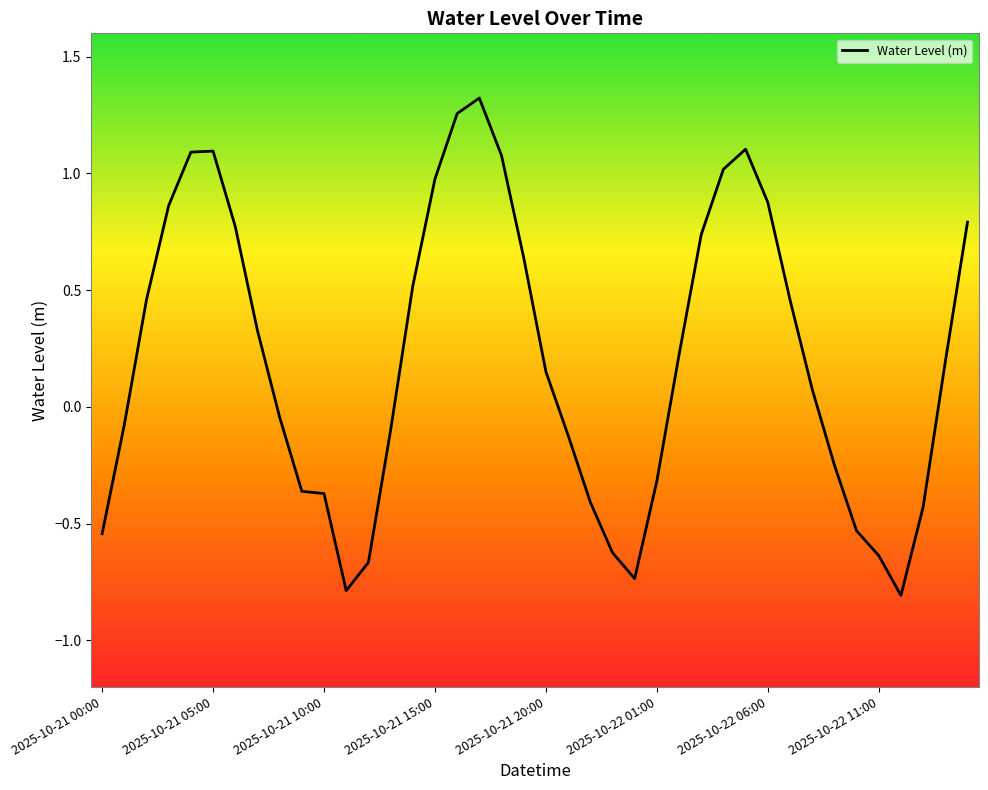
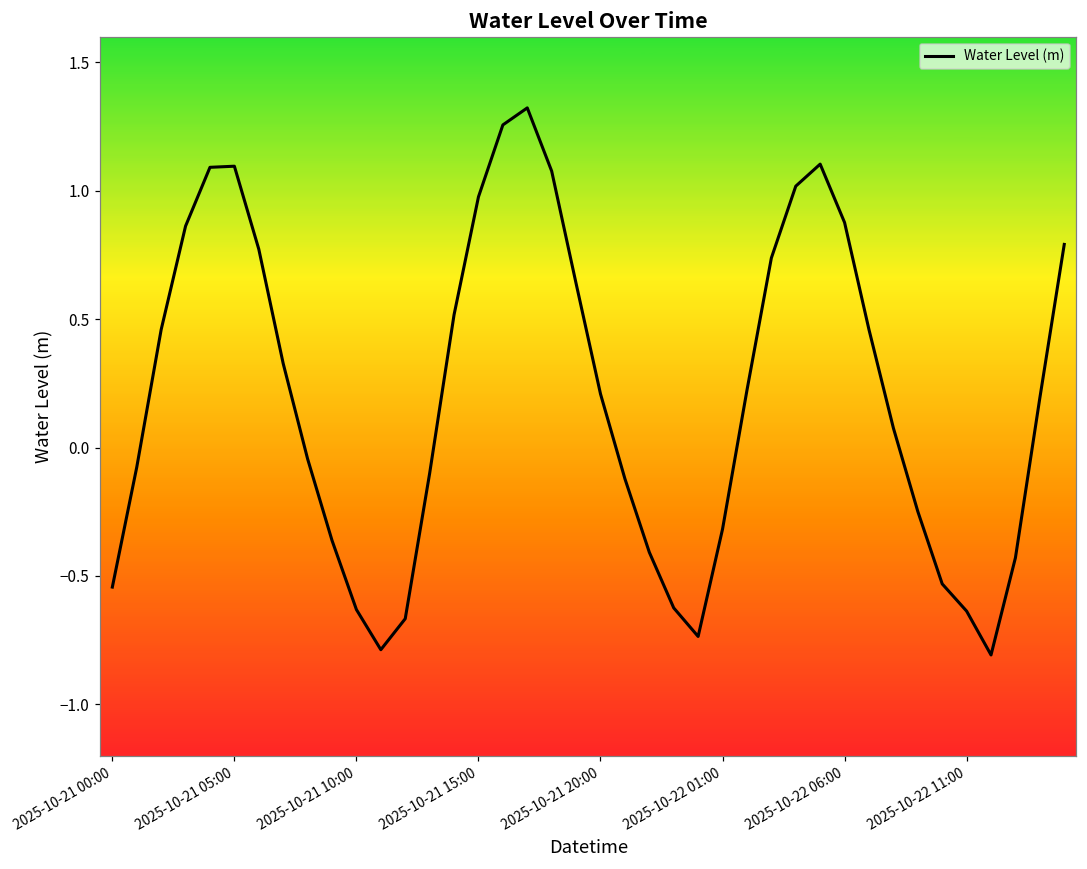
  {
    "2025-10-21 00:00": -0.54,
    "2025-10-21 05:00": 1.10,
-   "2025-10-21 10:00": -0.37,
+   "2025-10-21 10:00": -0.63,
    "2025-10-21 15:00": 0.98,
-   "2025-10-21 20:00": 0.15,
+   "2025-10-21 20:00": 0.21,
    "2025-10-22 01:00": -0.32,
    "2025-10-22 06:00": 0.88,
    "2025-10-22 11:00": -0.64
  }
